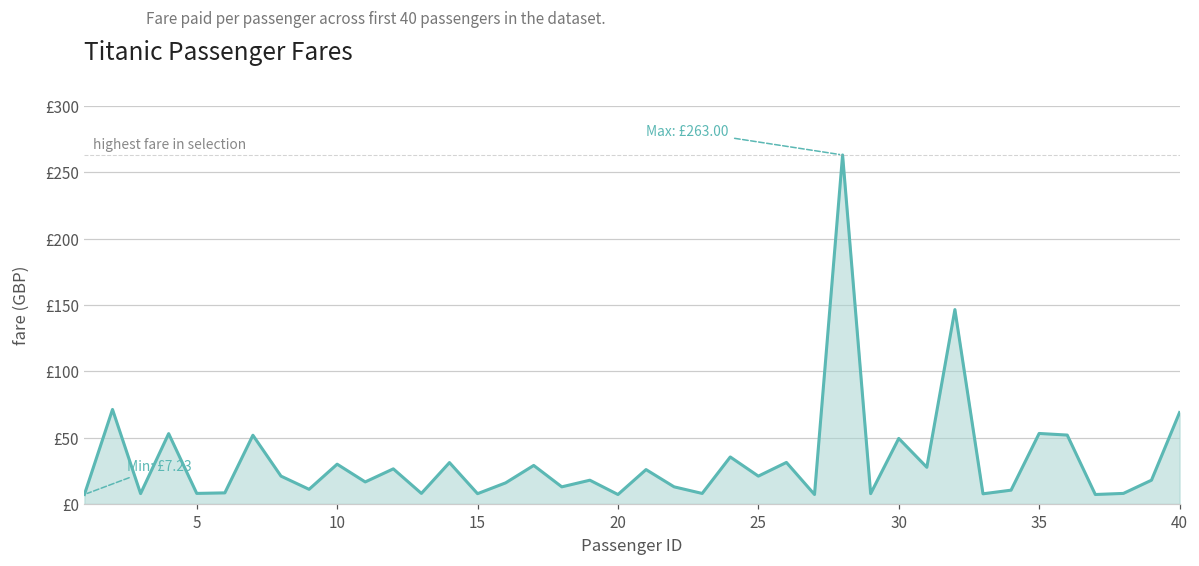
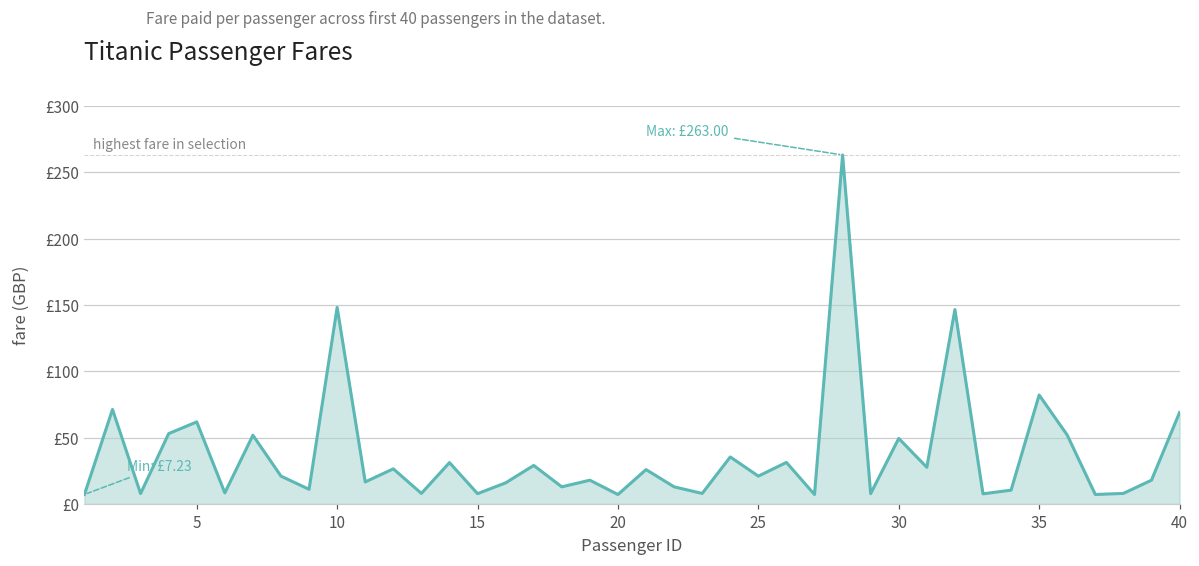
  {
-   "5": "£8",
-   "10": "£30",
+   "5": "£62",
+   "10": "£148",
    "15": "£8",
    "20": "£7",
    "25": "£21",
    "30": "£49",
-   "35": "£53",
+   "35": "£82",
    "40": "£69"
  }
